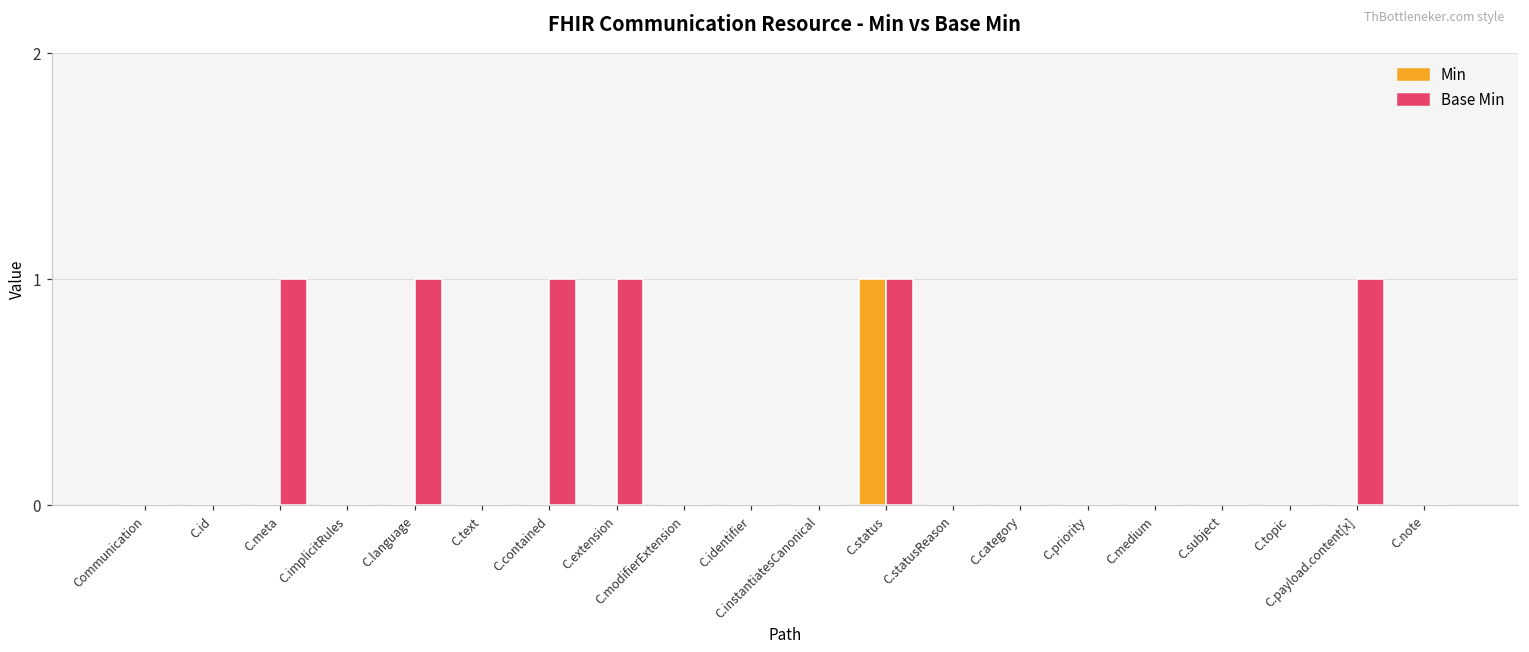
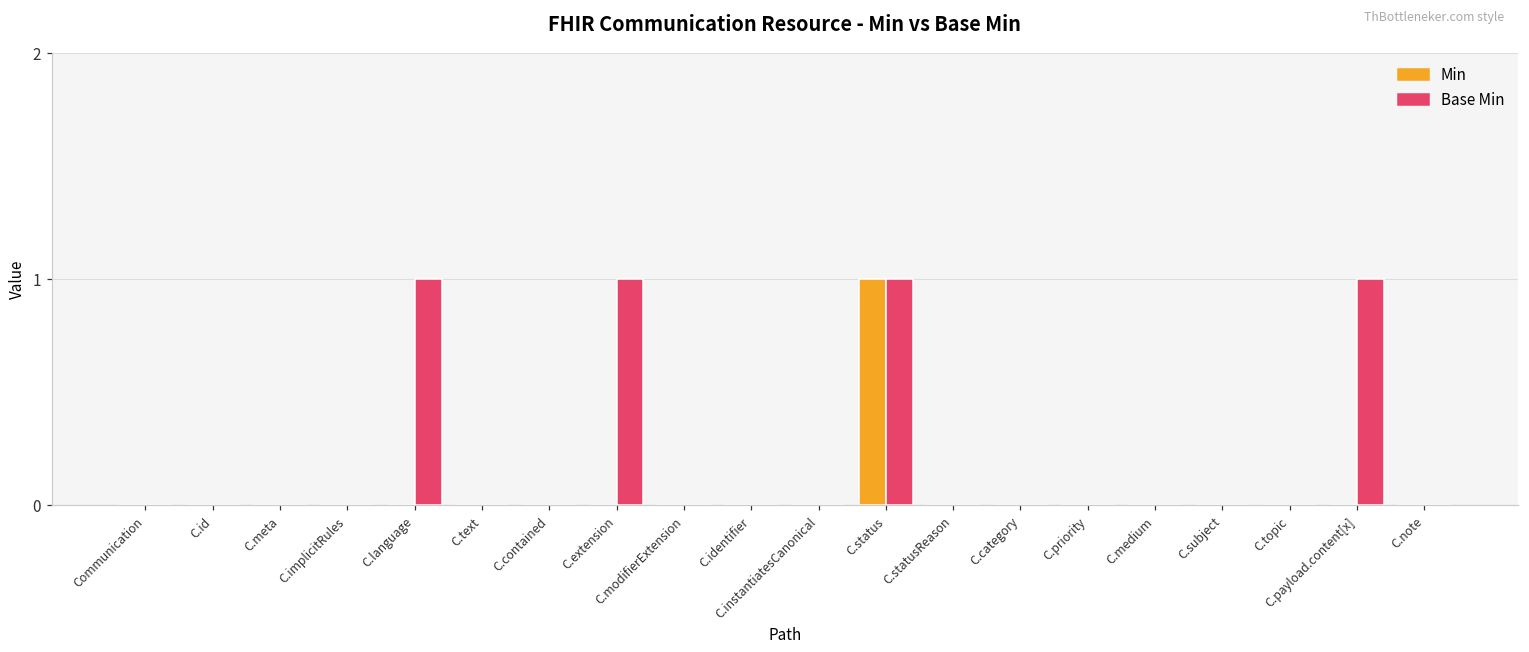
  {
    "Min": {
      "Communication": 0,
      "C.id": 0,
      "C.meta": 0,
      "C.implicitRules": 0,
      "C.language": 0,
      "C.text": 0,
      "C.contained": 0,
      "C.extension": 0,
      "C.modifierExtension": 0,
      "C.identifier": 0,
      "C.instantiatesCanonical": 0,
      "C.status": 1,
      "C.statusReason": 0,
      "C.category": 0,
      "C.priority": 0,
      "C.medium": 0,
      "C.subject": 0,
      "C.topic": 0,
      "C.payload.content[x]": 0,
      "C.note": 0
    },
    "Base Min": {
      "Communication": 0,
      "C.id": 0,
-     "C.meta": 1,
+     "C.meta": 0,
      "C.implicitRules": 0,
      "C.language": 1,
      "C.text": 0,
-     "C.contained": 1,
+     "C.contained": 0,
      "C.extension": 1,
      "C.modifierExtension": 0,
      "C.identifier": 0,
      "C.instantiatesCanonical": 0,
      "C.status": 1,
      "C.statusReason": 0,
      "C.category": 0,
      "C.priority": 0,
      "C.medium": 0,
      "C.subject": 0,
      "C.topic": 0,
      "C.payload.content[x]": 1,
      "C.note": 0
    }
  }
